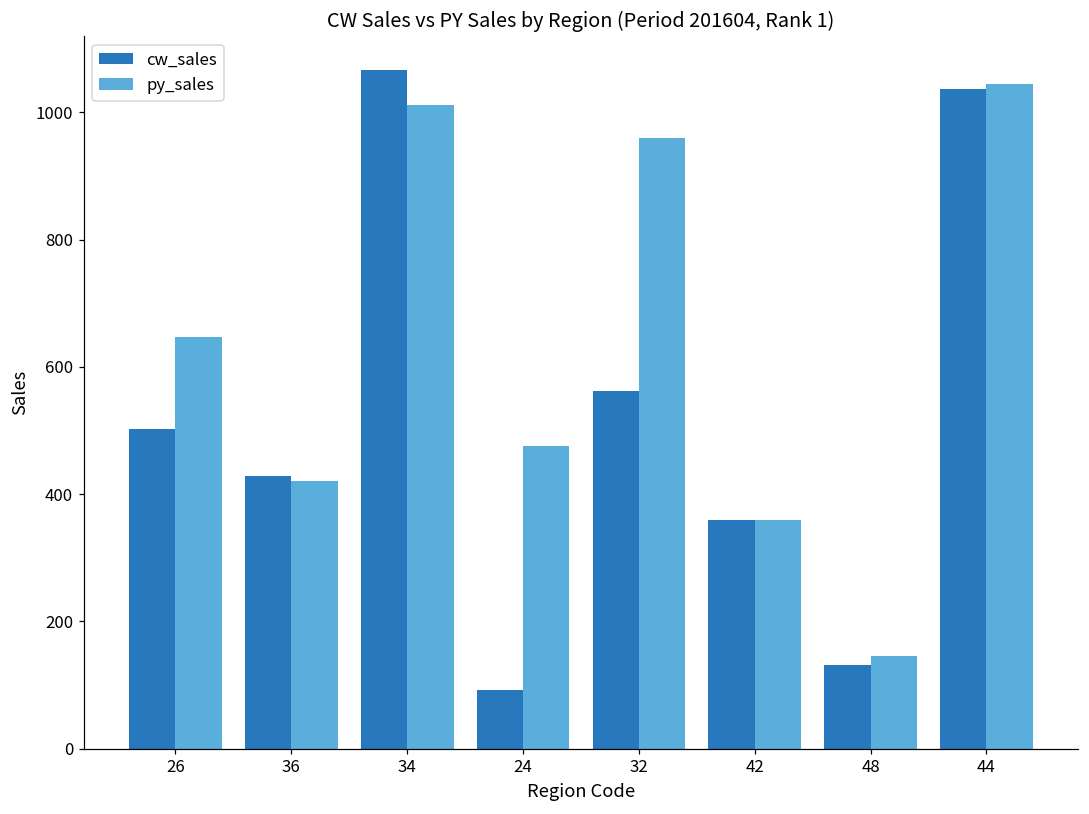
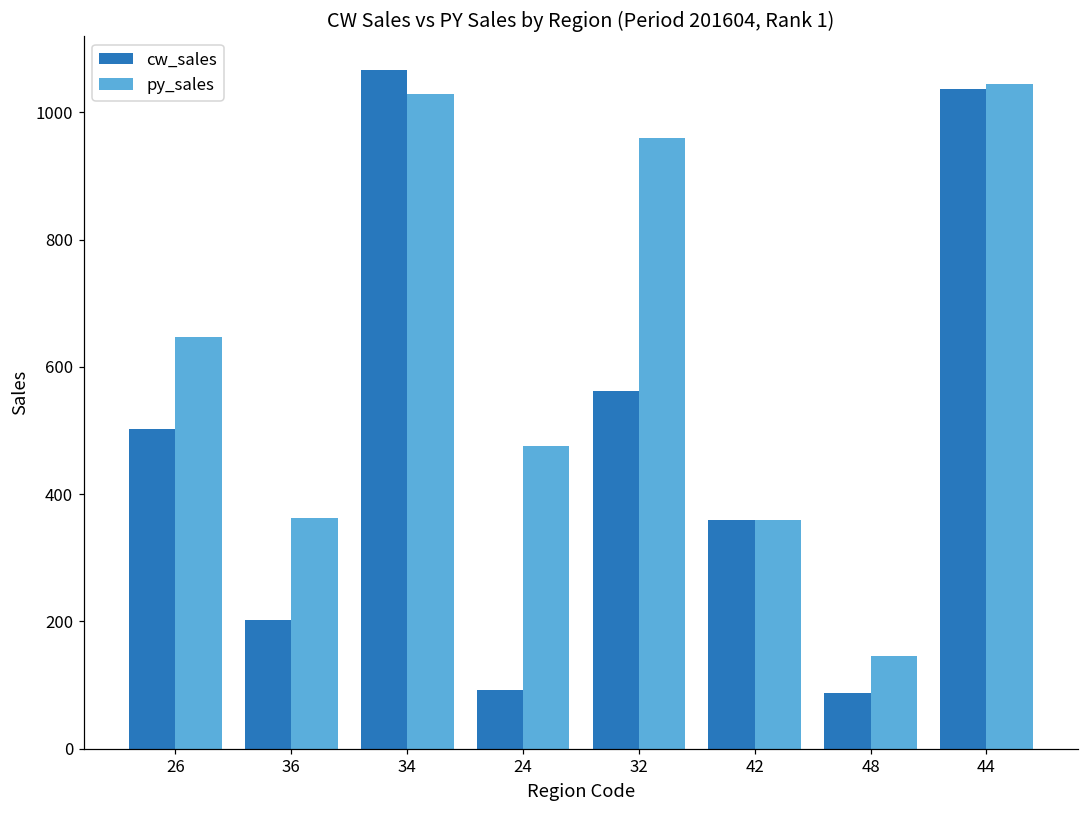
  {
    "cw_sales": {
      "26": 500,
-     "36": 430,
+     "36": 200,
      "34": 1070,
      "24": 90,
      "32": 560,
      "42": 360,
-     "48": 130,
+     "48": 90,
      "44": 1040
    },
    "py_sales": {
      "26": 650,
-     "36": 420,
-     "34": 1010,
+     "36": 360,
+     "34": 1030,
      "24": 480,
      "32": 960,
      "42": 360,
      "48": 150,
      "44": 1050
    }
  }
